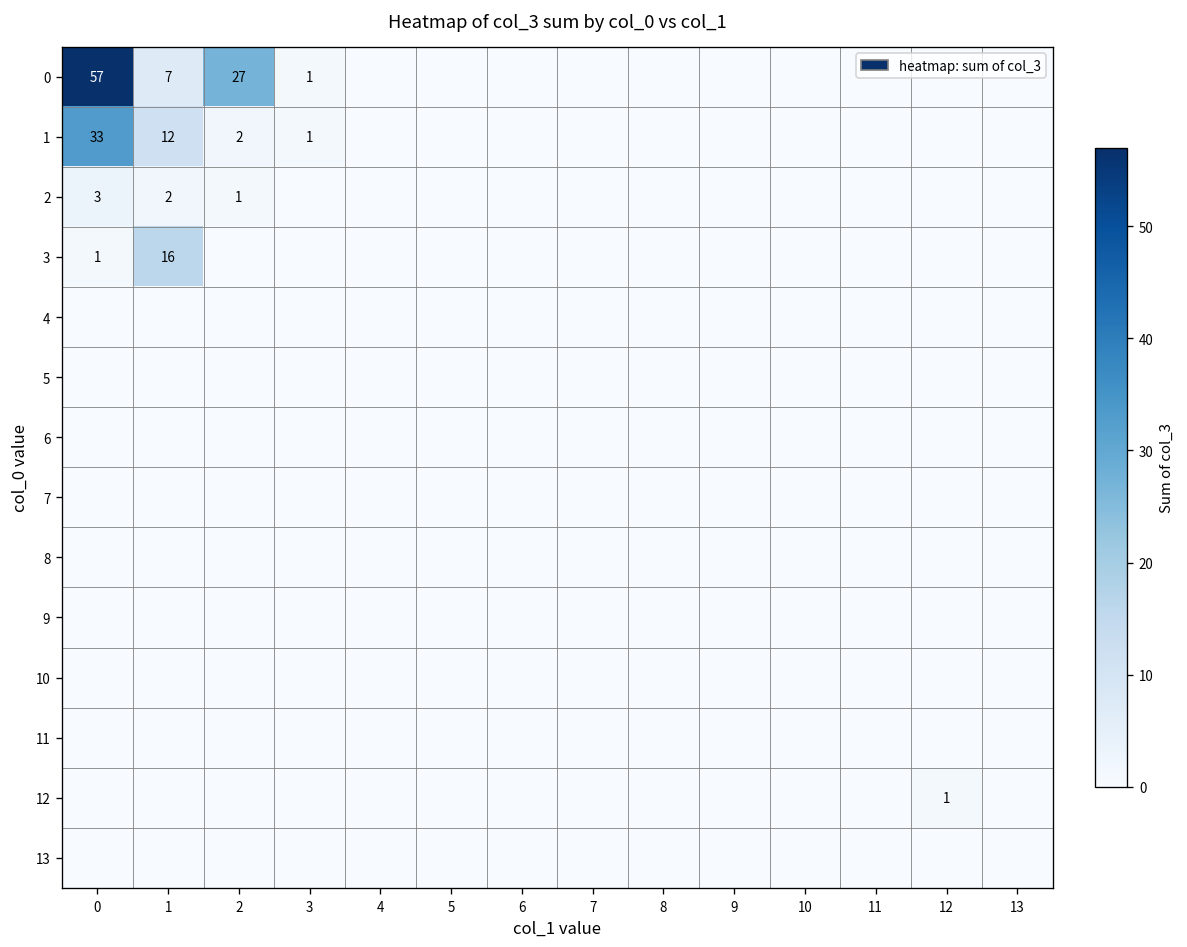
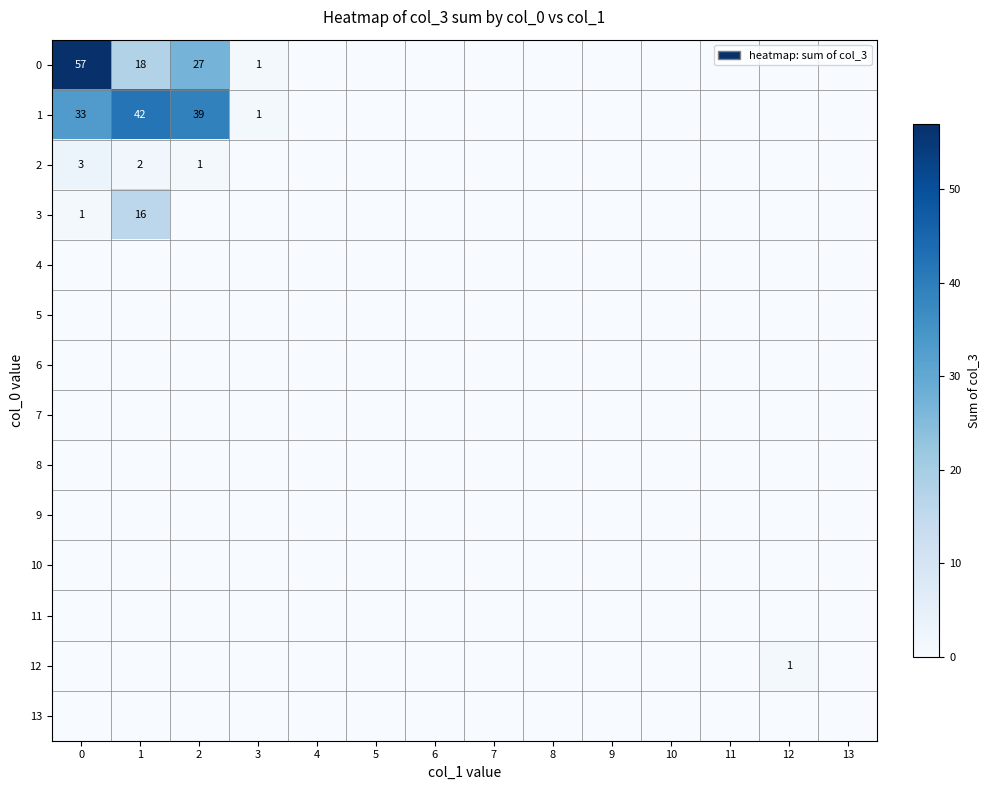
  {
    "0": {
      "0": 57,
-     "1": 7,
+     "1": 18,
      "2": 27,
      "3": 1
    },
    "1": {
      "0": 33,
-     "1": 12,
-     "2": 2,
+     "1": 42,
+     "2": 39,
      "3": 1
    },
    "2": {
      "0": 3,
      "1": 2,
      "2": 1
    },
    "3": {
      "0": 1,
      "1": 16
    },
    "12": {
      "12": 1
    }
  }
